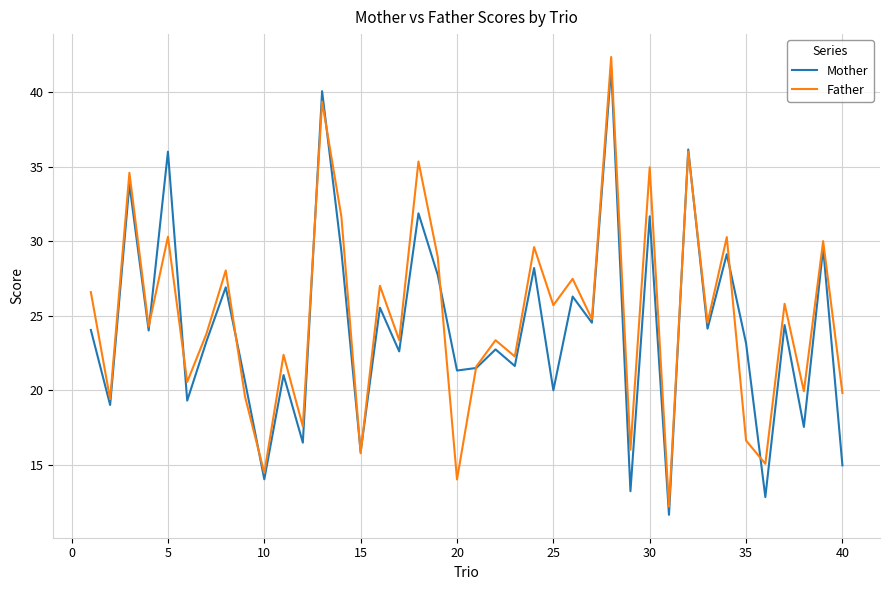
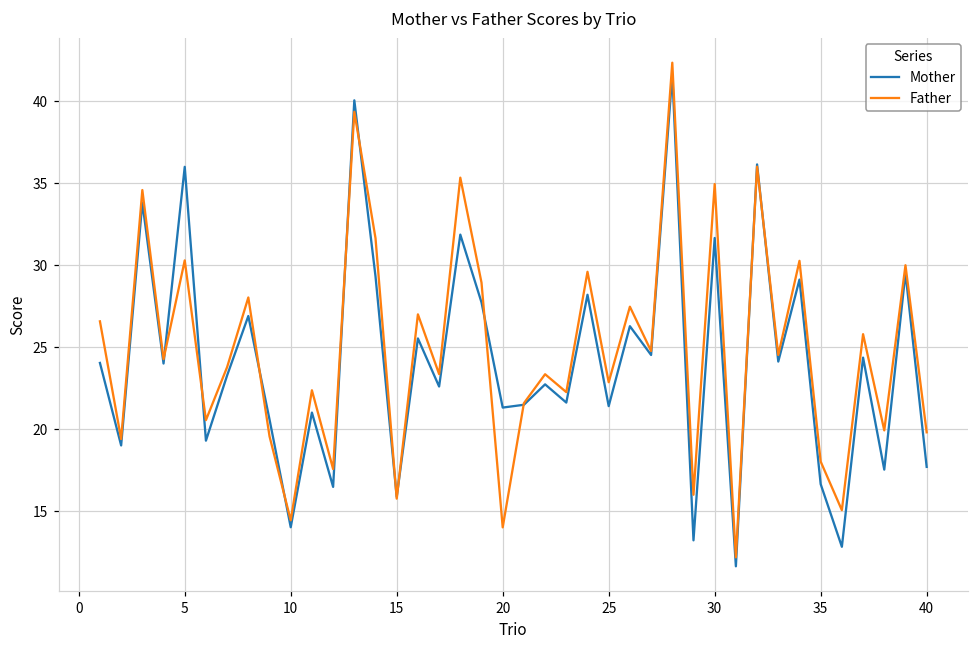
  {
    "Mother": {
      "5": 36.0,
      "10": 14.0,
      "20": 21.3,
-     "25": 20.0,
+     "25": 21.4,
      "30": 31.7,
-     "35": 23.1,
-     "40": 15.0
+     "35": 16.6,
+     "40": 17.7
    },
    "Father": {
      "5": 30.3,
      "10": 14.4,
      "20": 14.0,
-     "25": 25.7,
+     "25": 22.9,
      "30": 35.0,
-     "35": 16.6,
+     "35": 18.0,
      "40": 19.8
    }
  }
